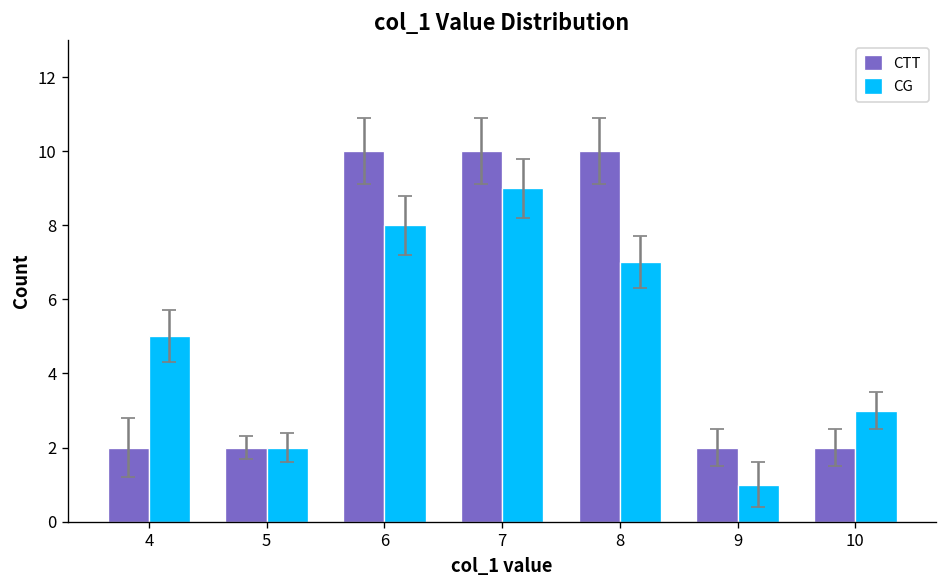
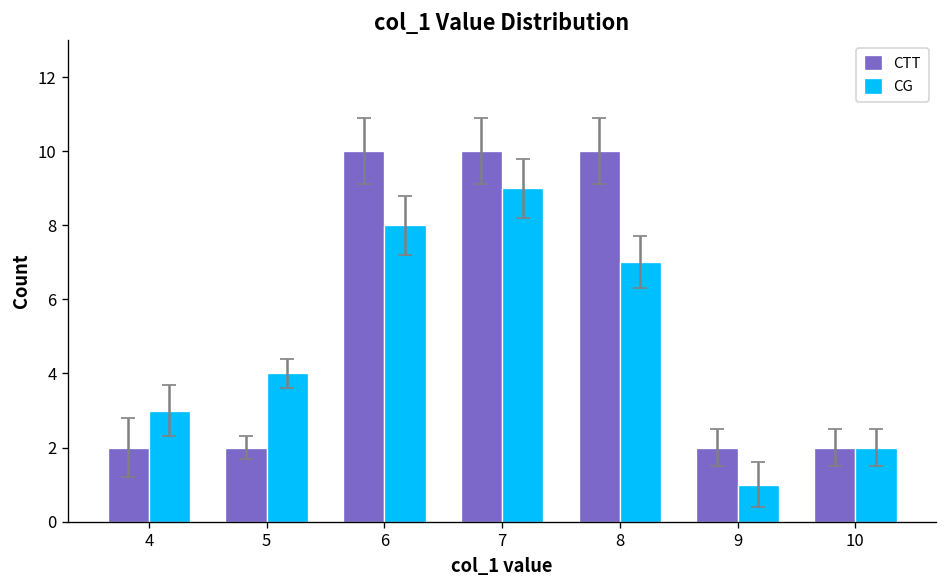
  {
    "CTT": {
      "4": 2,
      "5": 2,
      "6": 10,
      "7": 10,
      "8": 10,
      "9": 2,
      "10": 2
    },
    "CG": {
-     "4": 5,
-     "5": 2,
+     "4": 3,
+     "5": 4,
      "6": 8,
      "7": 9,
      "8": 7,
      "9": 1,
-     "10": 3
+     "10": 2
    }
  }
